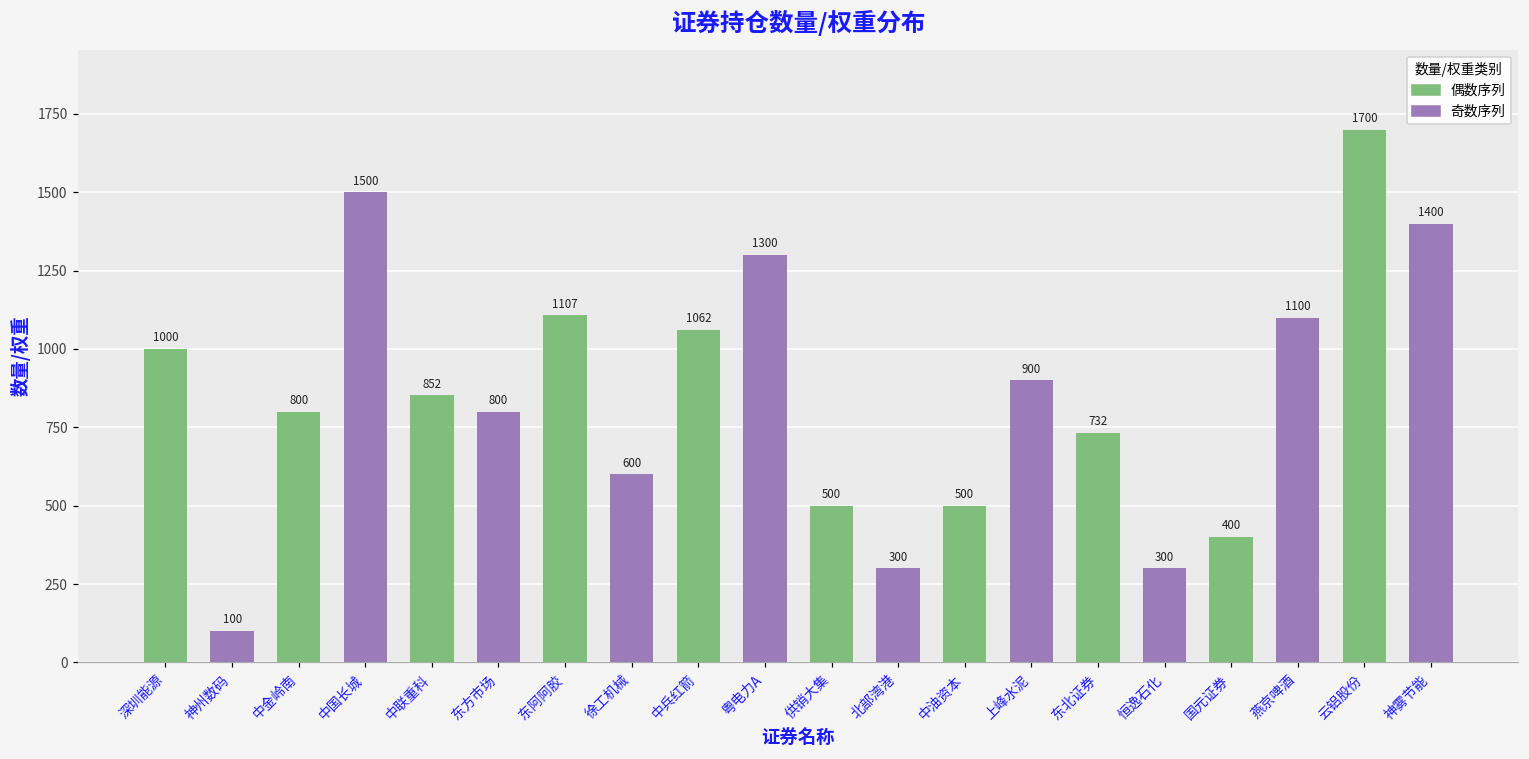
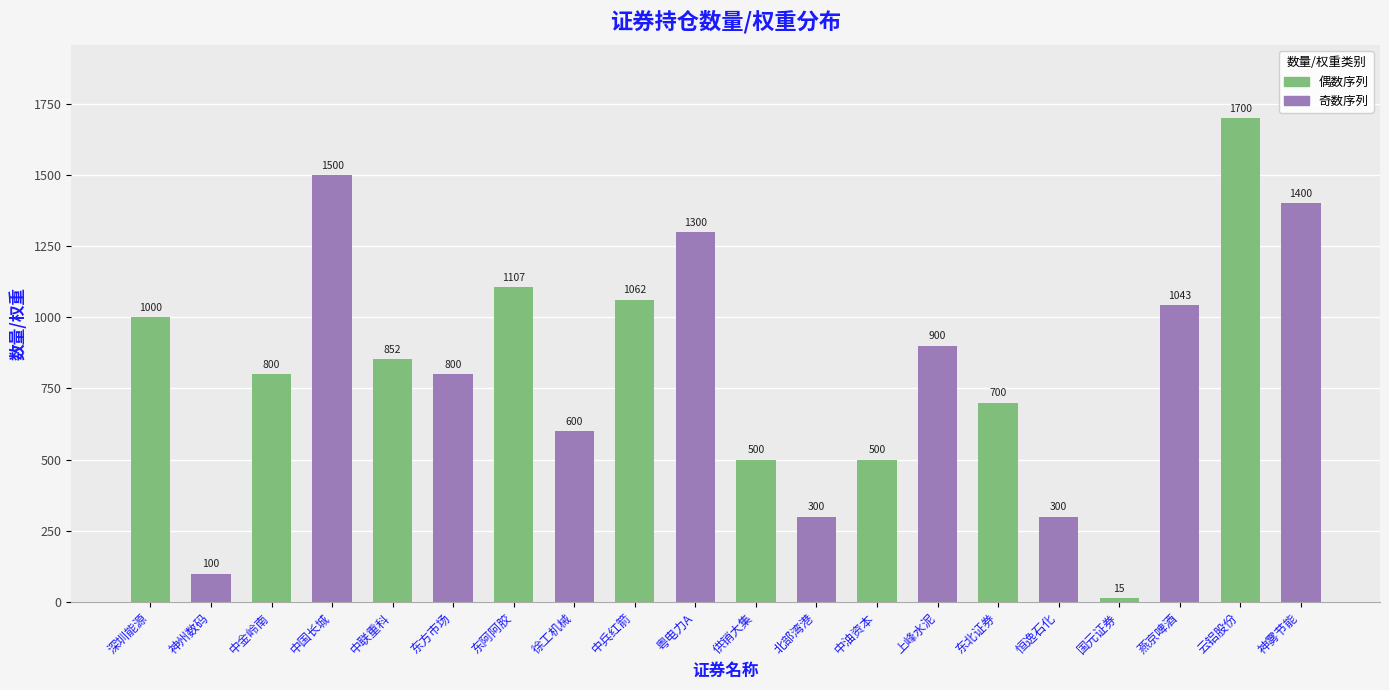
  {
    "深圳能源": 1000,
    "神州数码": 100,
    "中金岭南": 800,
    "中国长城": 1500,
    "中联重科": 852,
    "东方市场": 800,
    "东阿阿胶": 1107,
    "徐工机械": 600,
    "中兵红箭": 1062,
    "粤电力A": 1300,
    "供销大集": 500,
    "北部湾港": 300,
    "中油资本": 500,
    "上峰水泥": 900,
-   "东北证券": 732,
+   "东北证券": 700,
    "恒逸石化": 300,
-   "国元证券": 400,
-   "燕京啤酒": 1100,
+   "国元证券": 15,
+   "燕京啤酒": 1043,
    "云铝股份": 1700,
    "神雾节能": 1400
  }
